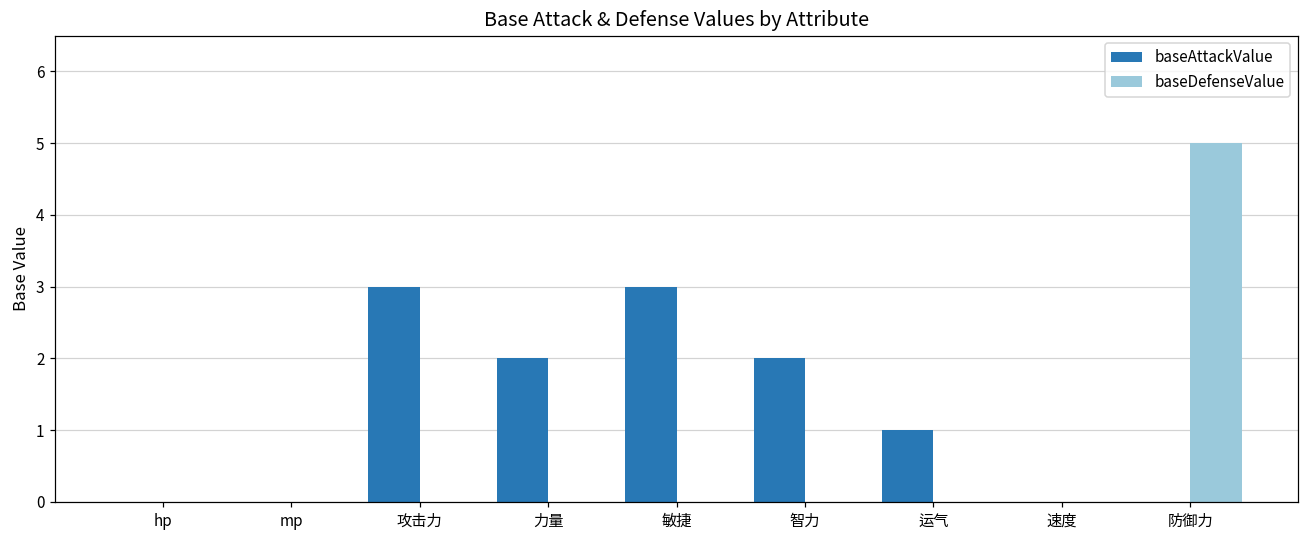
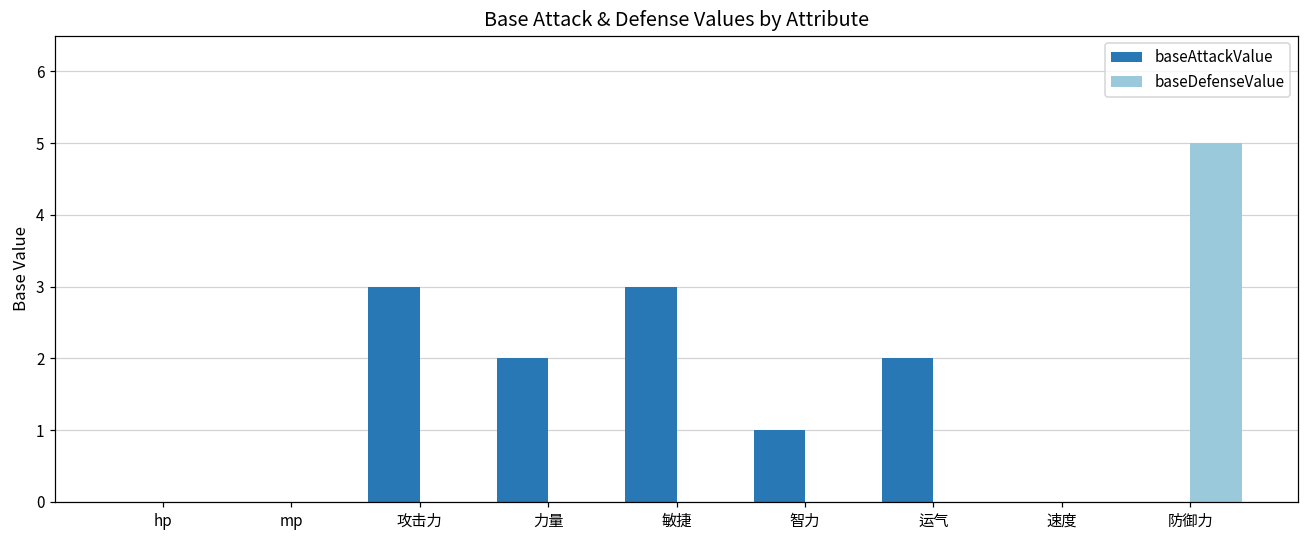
  {
    "baseAttackValue": {
      "hp": 0,
      "mp": 0,
      "攻击力": 3,
      "力量": 2,
      "敏捷": 3,
-     "智力": 2,
-     "运气": 1,
+     "智力": 1,
+     "运气": 2,
      "速度": 0,
      "防御力": 0
    },
    "baseDefenseValue": {
      "hp": 0,
      "mp": 0,
      "攻击力": 0,
      "力量": 0,
      "敏捷": 0,
      "智力": 0,
      "运气": 0,
      "速度": 0,
      "防御力": 5
    }
  }
